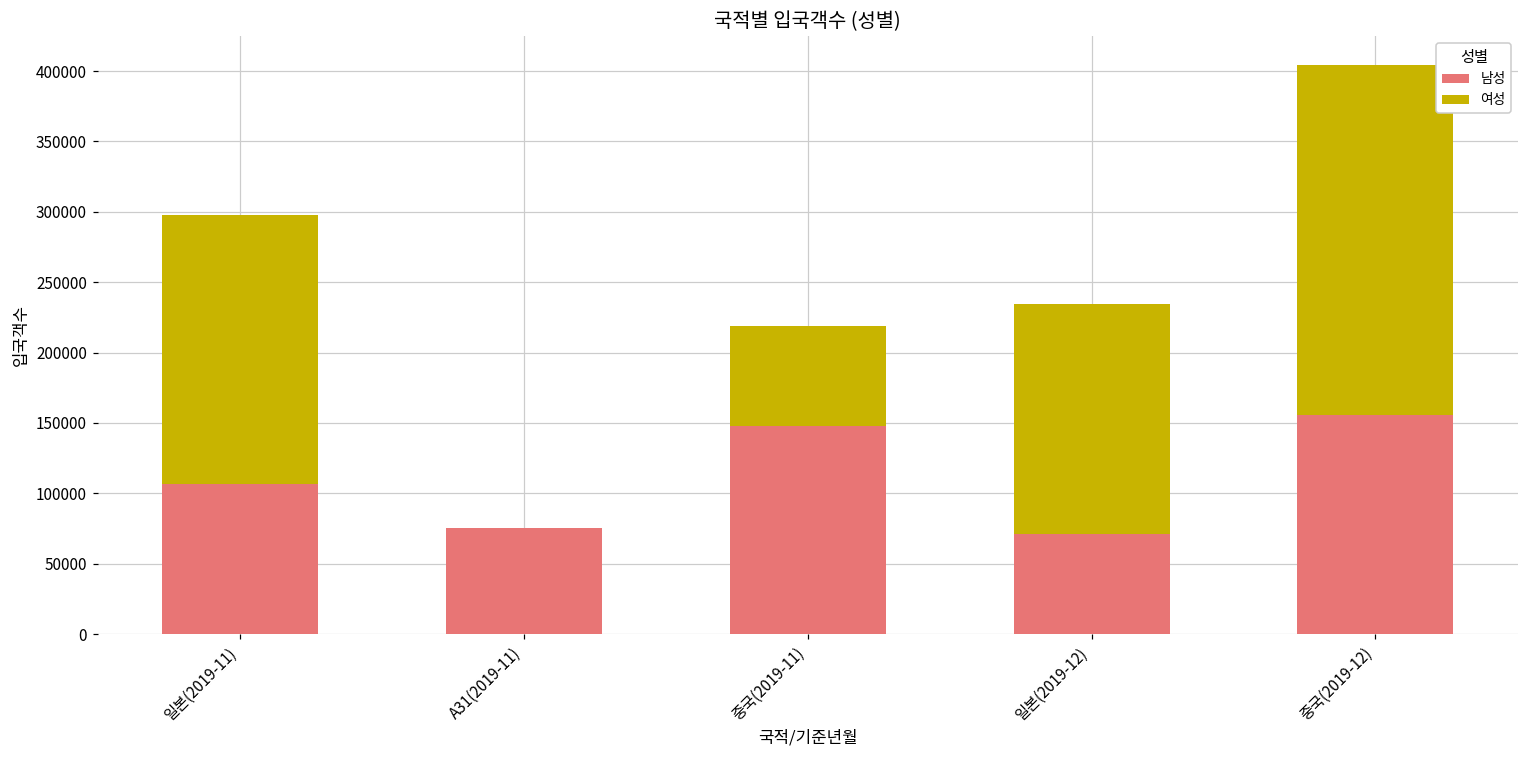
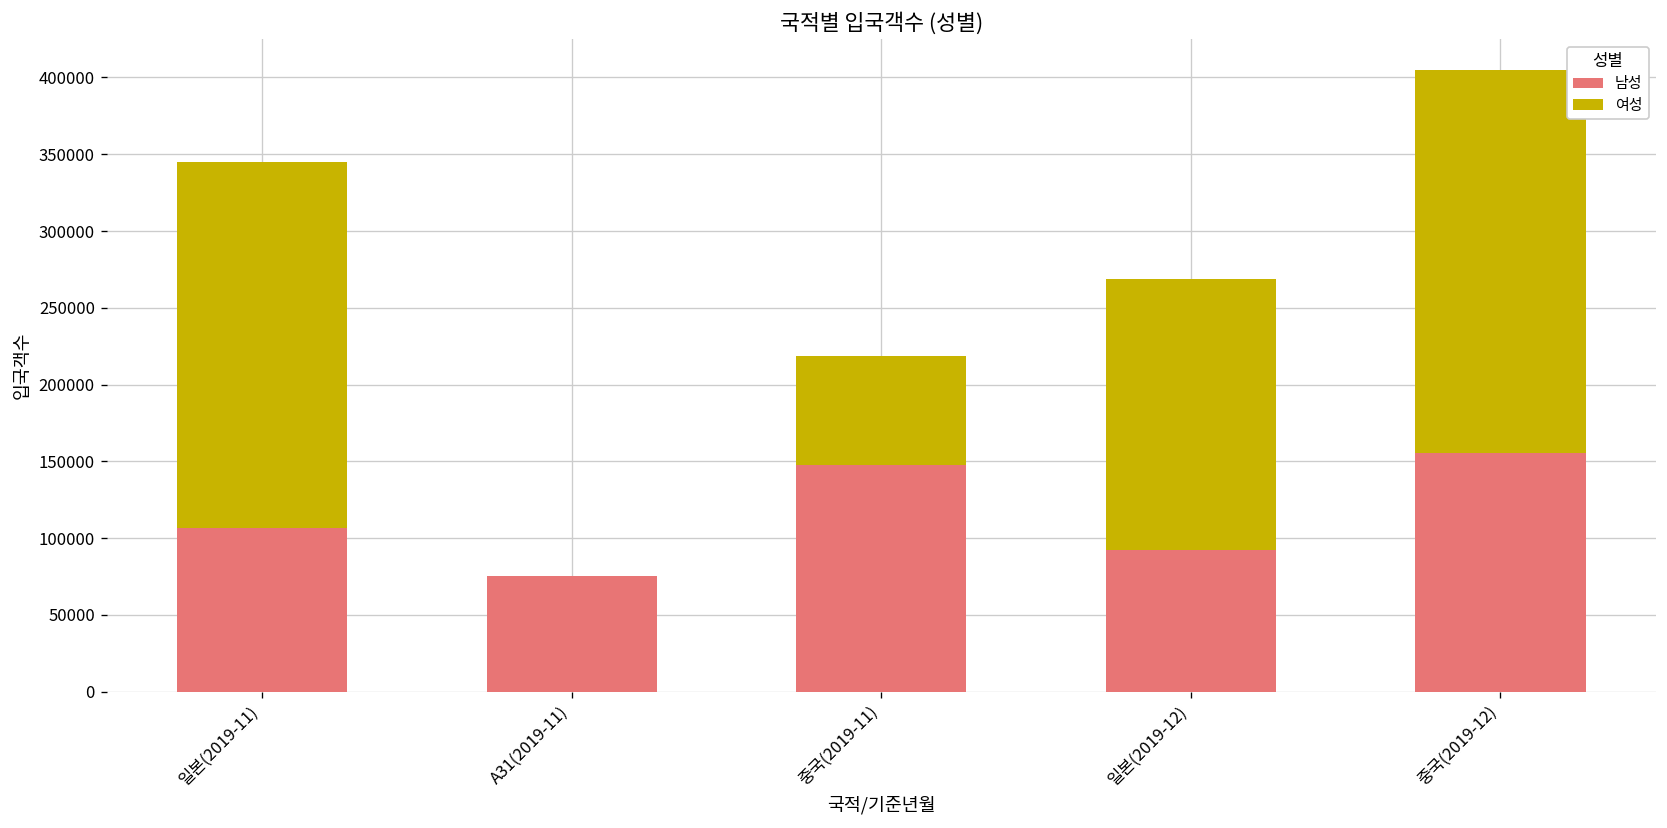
  {
    "남성": {
      "일본(2019-11)": 106000,
      "A31(2019-11)": 76000,
      "중국(2019-11)": 147000,
-     "일본(2019-12)": 71000,
+     "일본(2019-12)": 93000,
      "중국(2019-12)": 156000
    },
    "여성": {
-     "일본(2019-11)": 191000,
+     "일본(2019-11)": 239000,
      "중국(2019-11)": 71000,
-     "일본(2019-12)": 164000,
+     "일본(2019-12)": 176000,
      "중국(2019-12)": 249000
    }
  }
